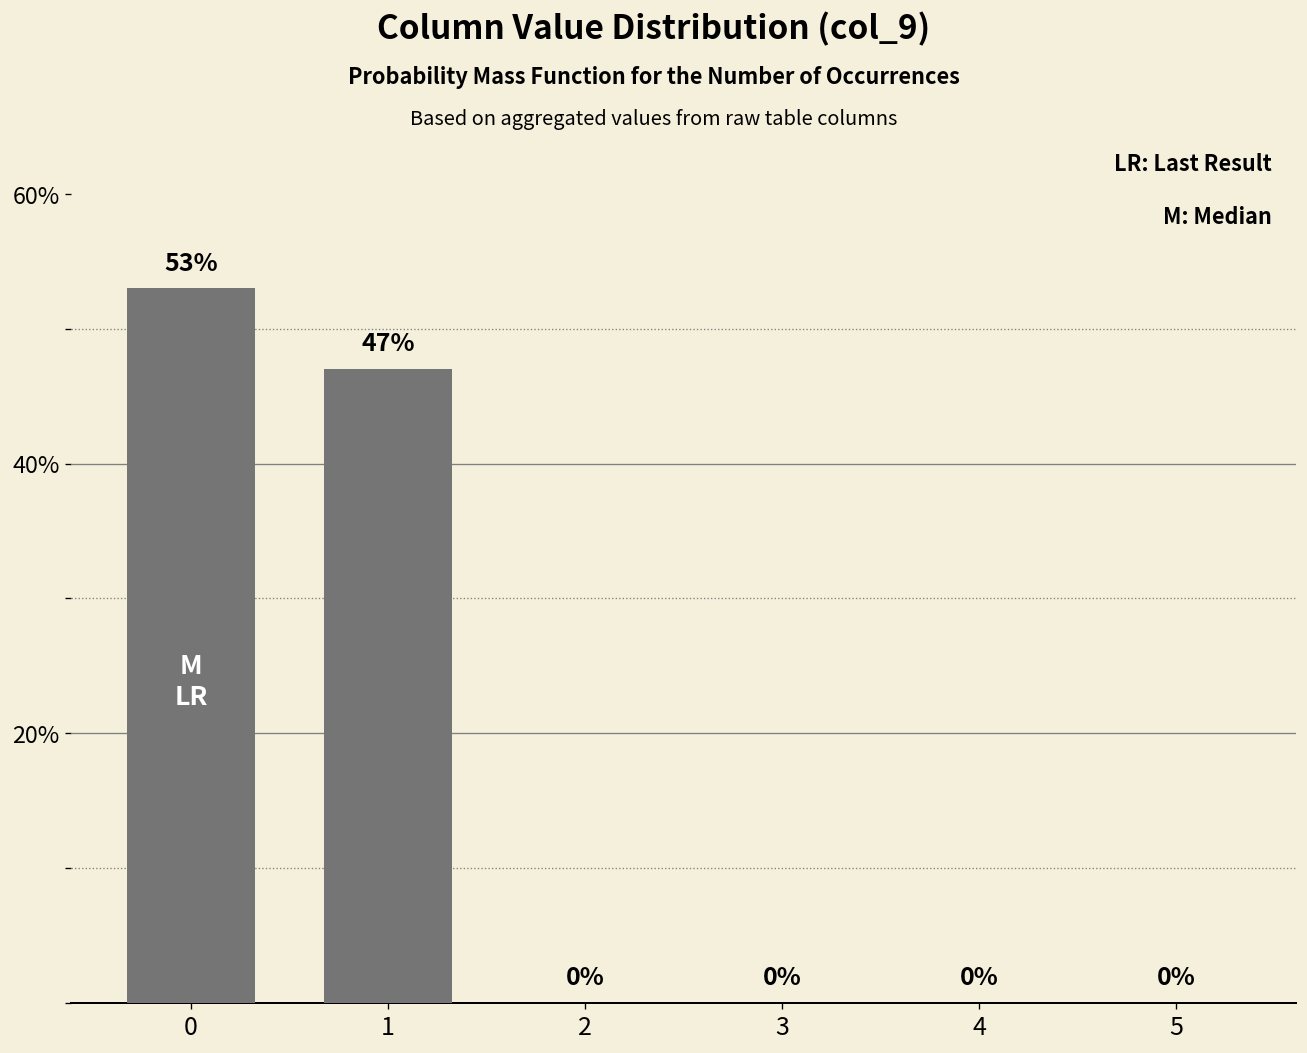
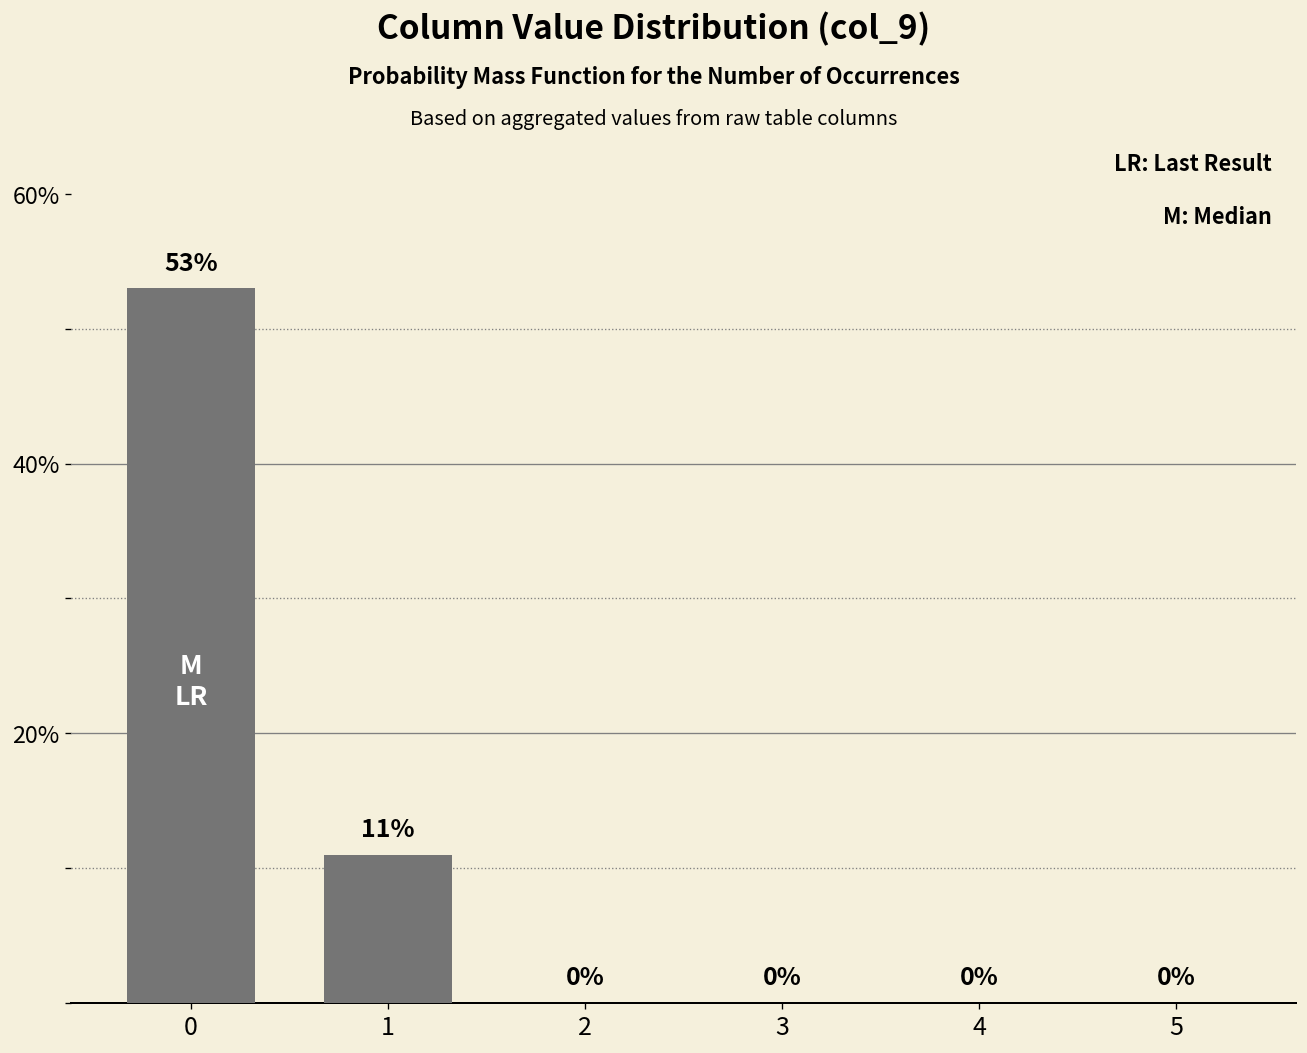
  {
    "0": "53%",
-   "1": "47%",
+   "1": "11%",
    "2": "0%",
    "3": "0%",
    "4": "0%",
    "5": "0%"
  }
